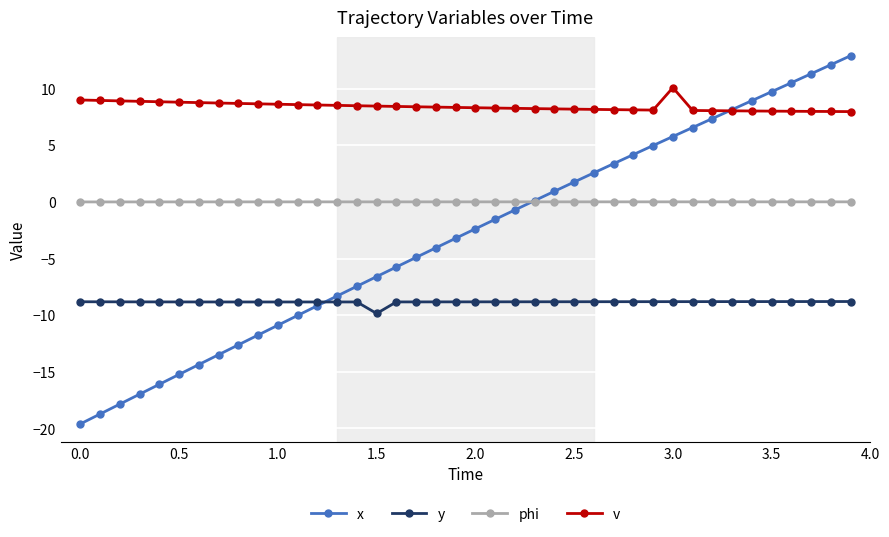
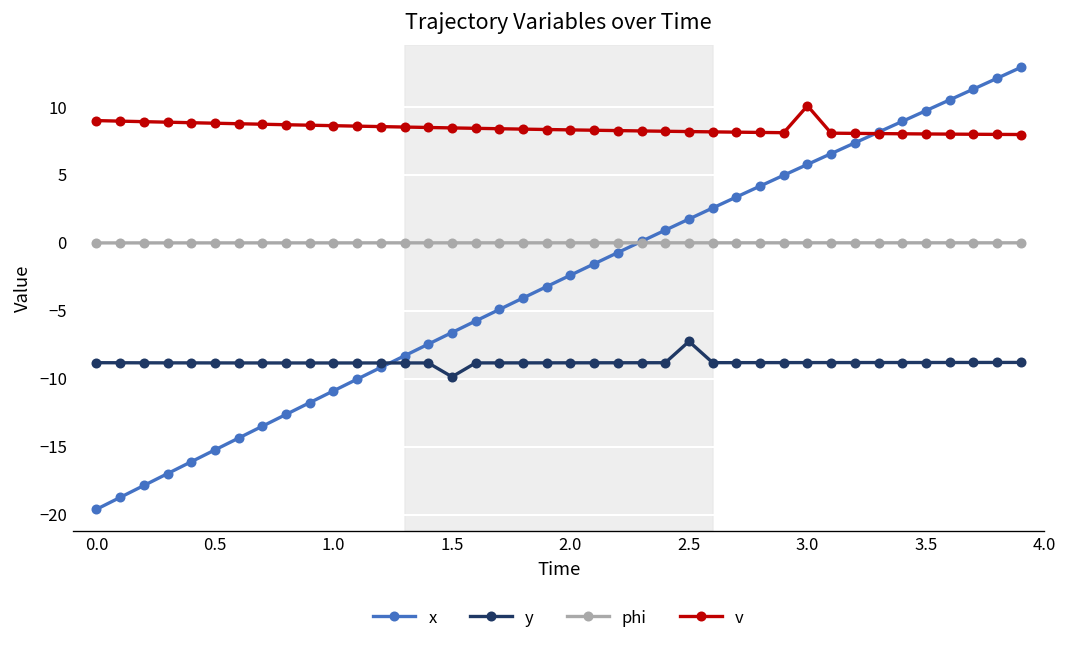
  {
    "x": {
      "0.0": -19.6,
      "0.5": -15.2,
      "1.0": -10.9,
      "1.5": -6.6,
      "2.0": -2.4,
      "2.5": 1.8,
      "3.0": 5.8,
      "3.5": 9.7
    },
    "y": {
      "0.0": -8.8,
      "0.5": -8.8,
      "1.0": -8.8,
      "1.5": -9.9,
      "2.0": -8.8,
-     "2.5": -8.8,
+     "2.5": -7.3,
      "3.0": -8.8,
      "3.5": -8.8
    },
    "phi": {
      "0.0": 0.0,
      "0.5": 0.0,
      "1.0": 0.0,
      "1.5": 0.0,
      "2.0": 0.0,
      "2.5": 0.0,
      "3.0": 0.0,
      "3.5": 0.0
    },
    "v": {
      "0.0": 9.0,
      "0.5": 8.8,
      "1.0": 8.6,
      "1.5": 8.5,
      "2.0": 8.3,
      "2.5": 8.2,
      "3.0": 10.1,
      "3.5": 8.0
    }
  }
